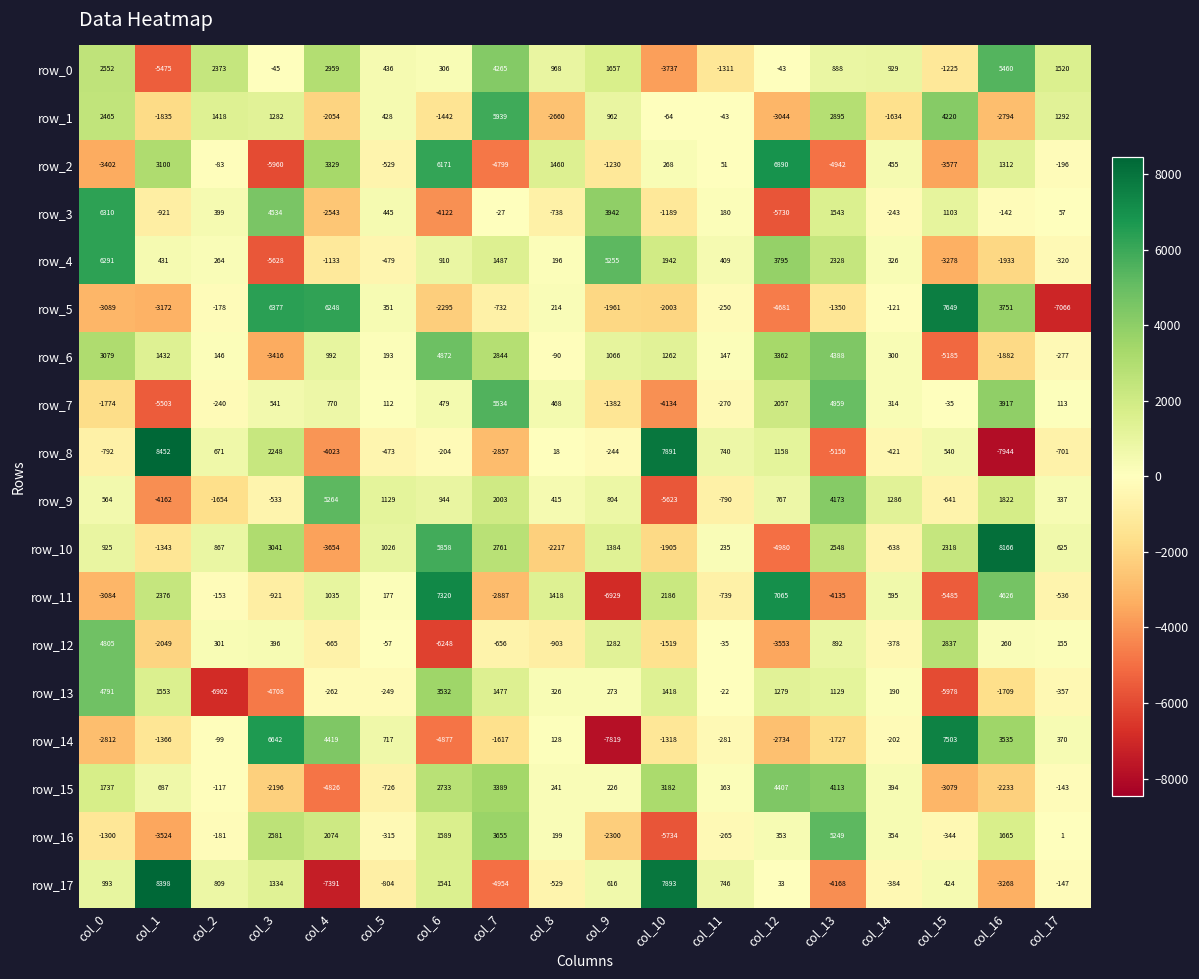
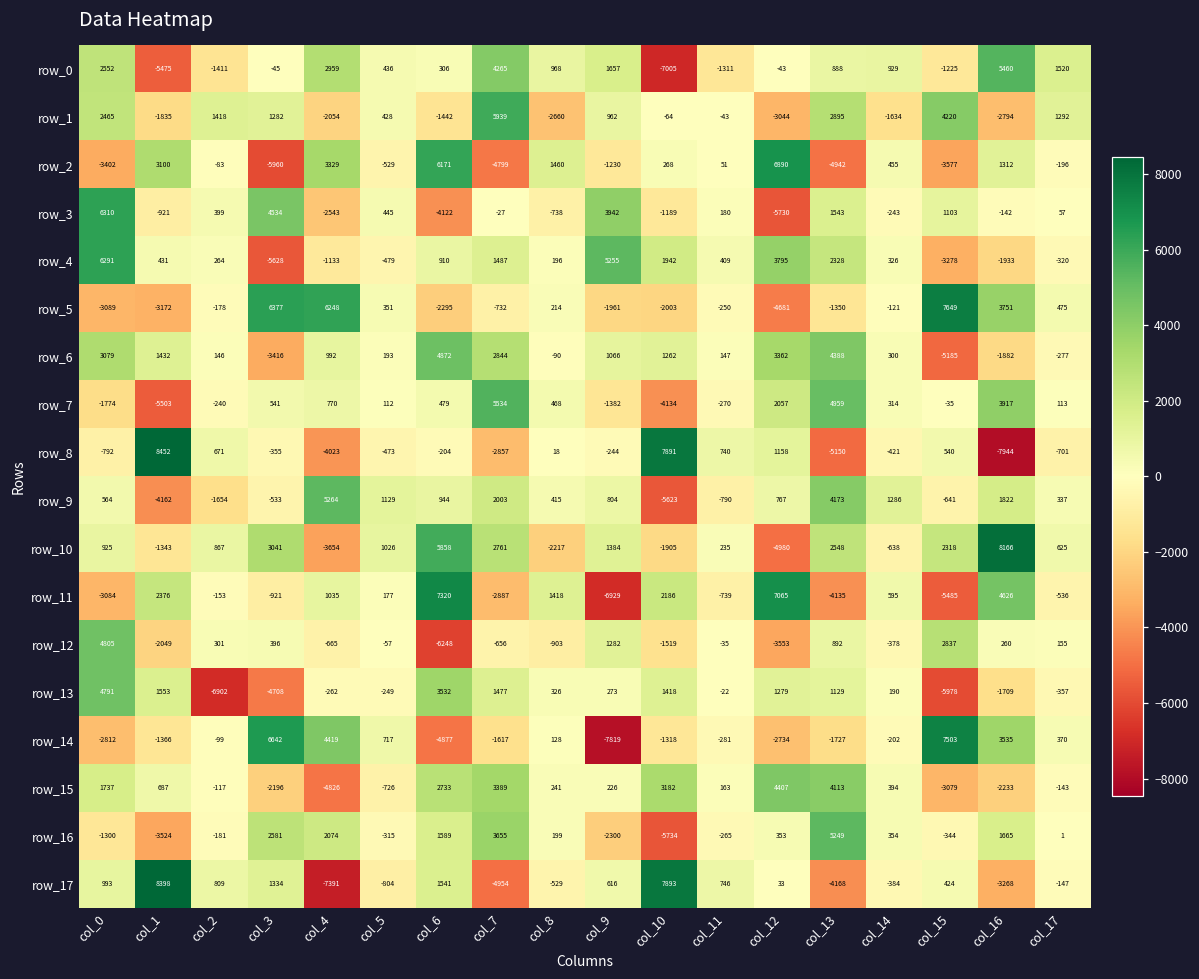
  {
    "row_0": {
      "col_0": 2552,
      "col_1": -5475,
-     "col_2": 2373,
+     "col_2": -1411,
      "col_3": -45,
      "col_4": 2959,
      "col_5": 436,
      "col_6": 306,
      "col_7": 4265,
      "col_8": 968,
      "col_9": 1657,
-     "col_10": -3737,
+     "col_10": -7005,
      "col_11": -1311,
      "col_12": -43,
      "col_13": 888,
      "col_14": 929,
      "col_15": -1225,
      "col_16": 5460,
      "col_17": 1520
    },
    "row_5": {
      "col_0": -3089,
      "col_1": -3172,
      "col_2": -178,
      "col_3": 6377,
      "col_4": 6248,
      "col_5": 351,
      "col_6": -2295,
      "col_7": -732,
      "col_8": 214,
      "col_9": -1961,
      "col_10": -2003,
      "col_11": -250,
      "col_12": -4681,
      "col_13": -1350,
      "col_14": -121,
      "col_15": 7649,
      "col_16": 3751,
-     "col_17": -7066
+     "col_17": 475
    },
    "row_8": {
      "col_0": -792,
      "col_1": 8452,
      "col_2": 671,
-     "col_3": 2248,
+     "col_3": -355,
      "col_4": -4023,
      "col_5": -473,
      "col_6": -204,
      "col_7": -2857,
      "col_8": 18,
      "col_9": -244,
      "col_10": 7891,
      "col_11": 740,
      "col_12": 1158,
      "col_13": -5150,
      "col_14": -421,
      "col_15": 540,
      "col_16": -7944,
      "col_17": -701
    }
  }
